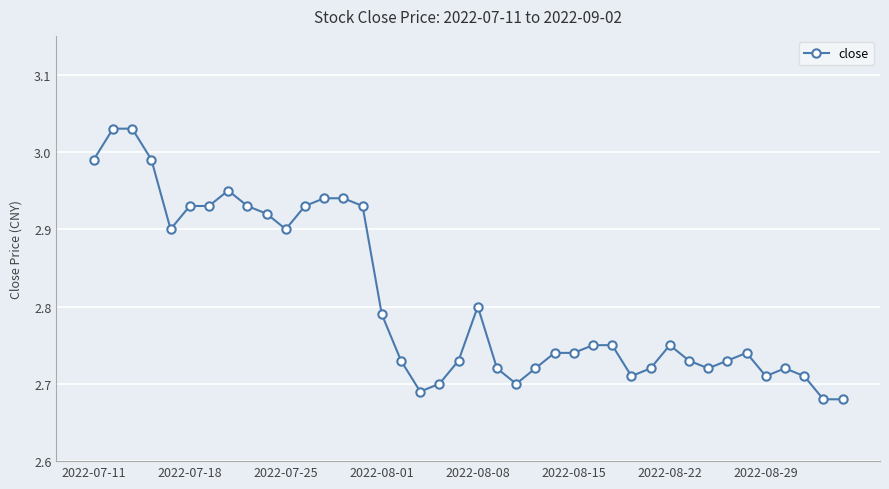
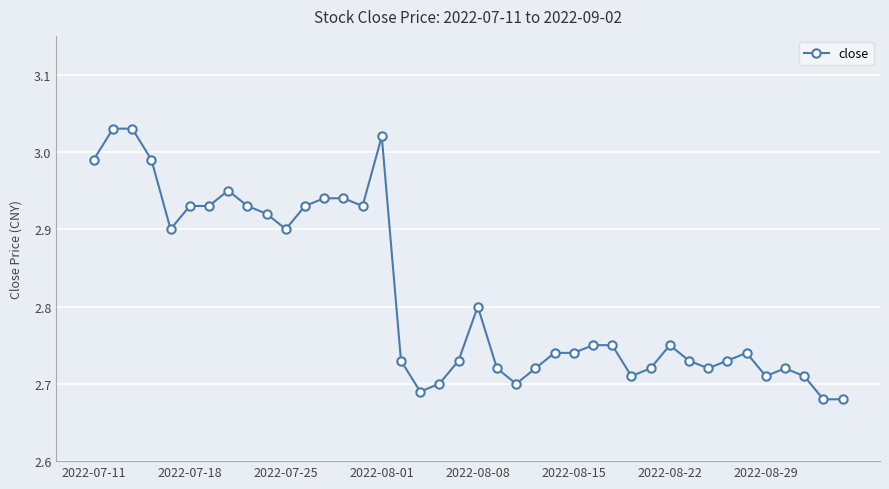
  {
    "2022-07-11": 2.99,
    "2022-07-18": 2.93,
    "2022-07-25": 2.90,
-   "2022-08-01": 2.79,
+   "2022-08-01": 3.02,
    "2022-08-08": 2.80,
    "2022-08-15": 2.74,
    "2022-08-22": 2.75,
    "2022-08-29": 2.71
  }
